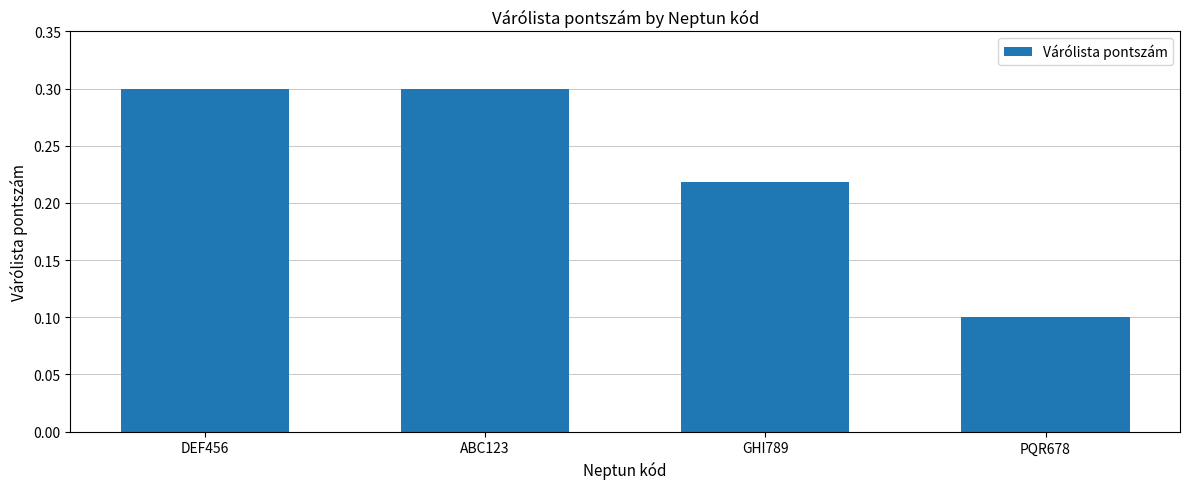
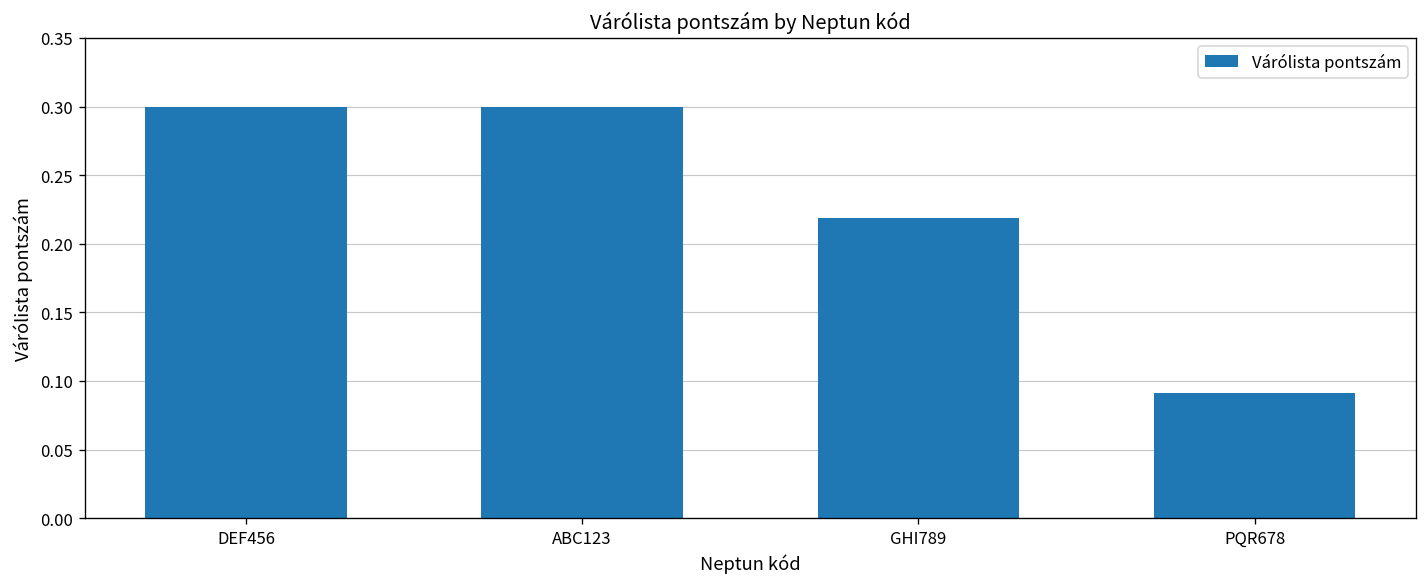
  {
    "DEF456": 0.300,
    "ABC123": 0.300,
    "GHI789": 0.219,
-   "PQR678": 0.100
+   "PQR678": 0.091
  }
